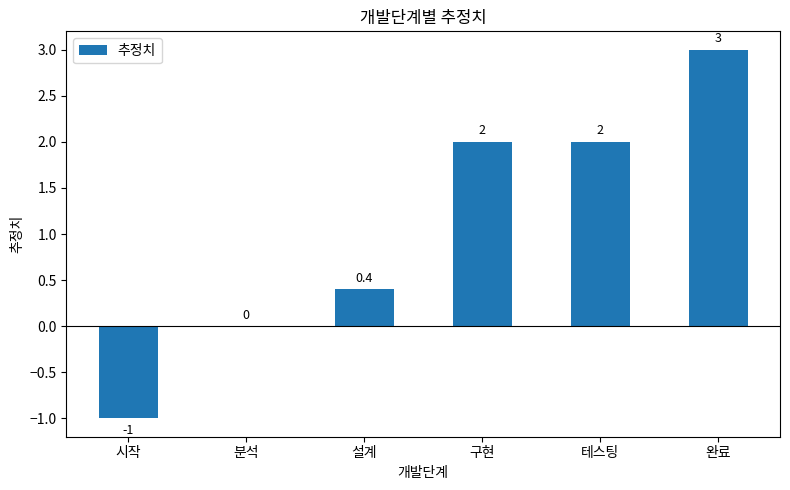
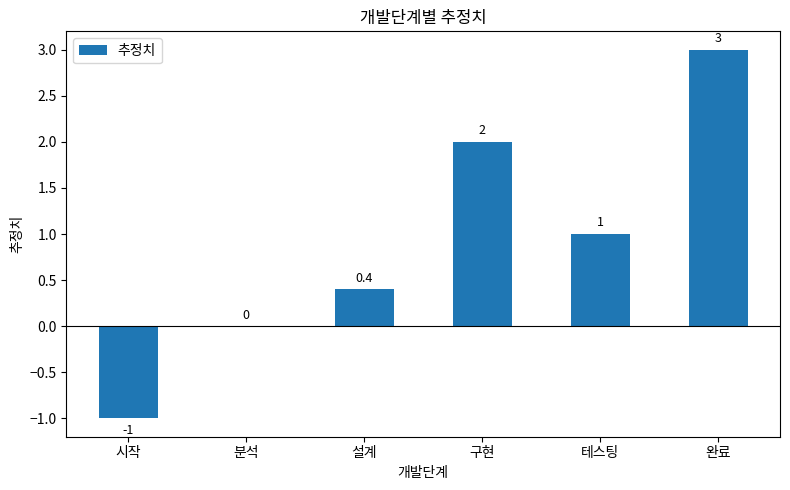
  {
    "시작": -1,
    "분석": 0,
    "설계": 0.4,
    "구현": 2,
-   "테스팅": 2,
+   "테스팅": 1,
    "완료": 3
  }
